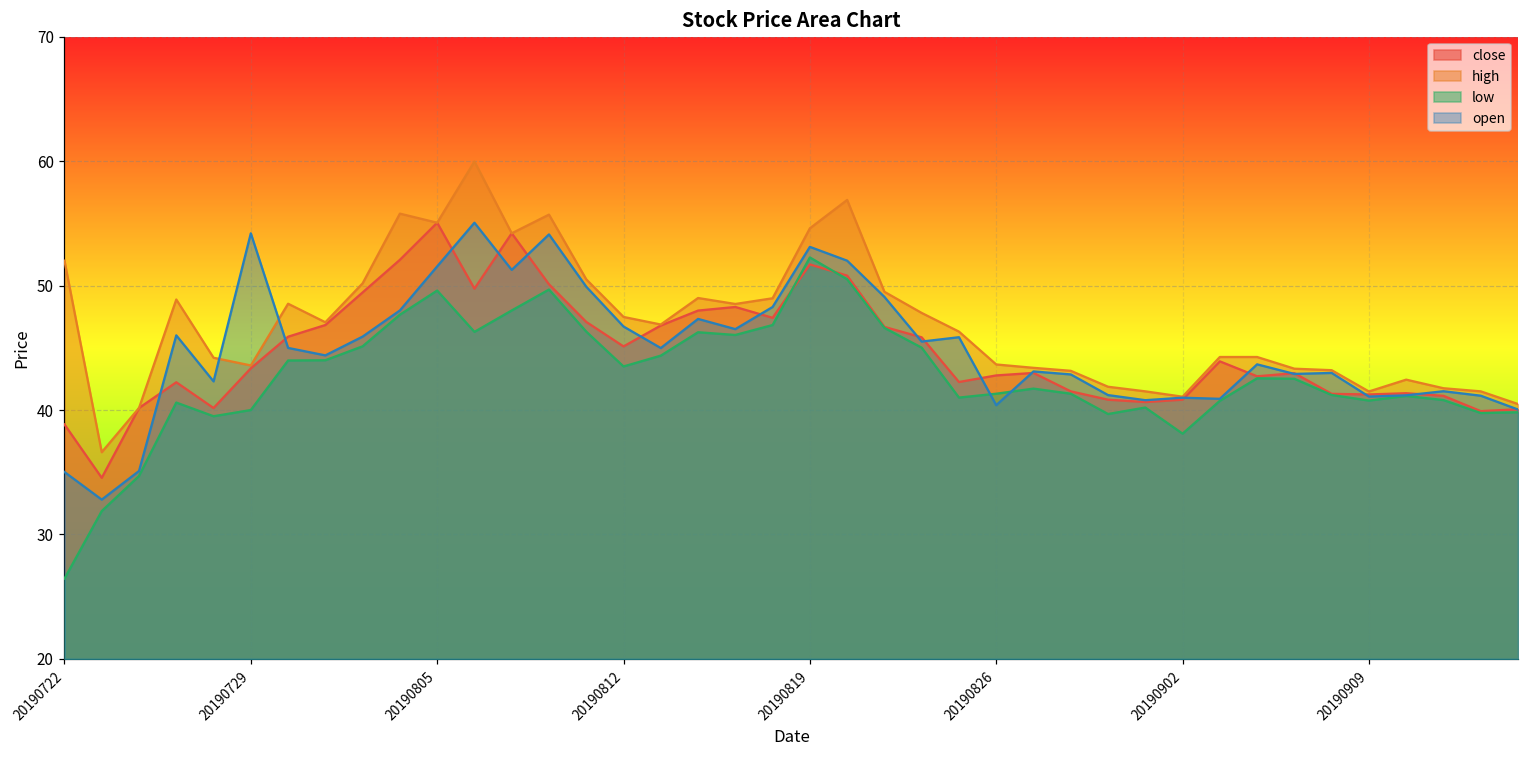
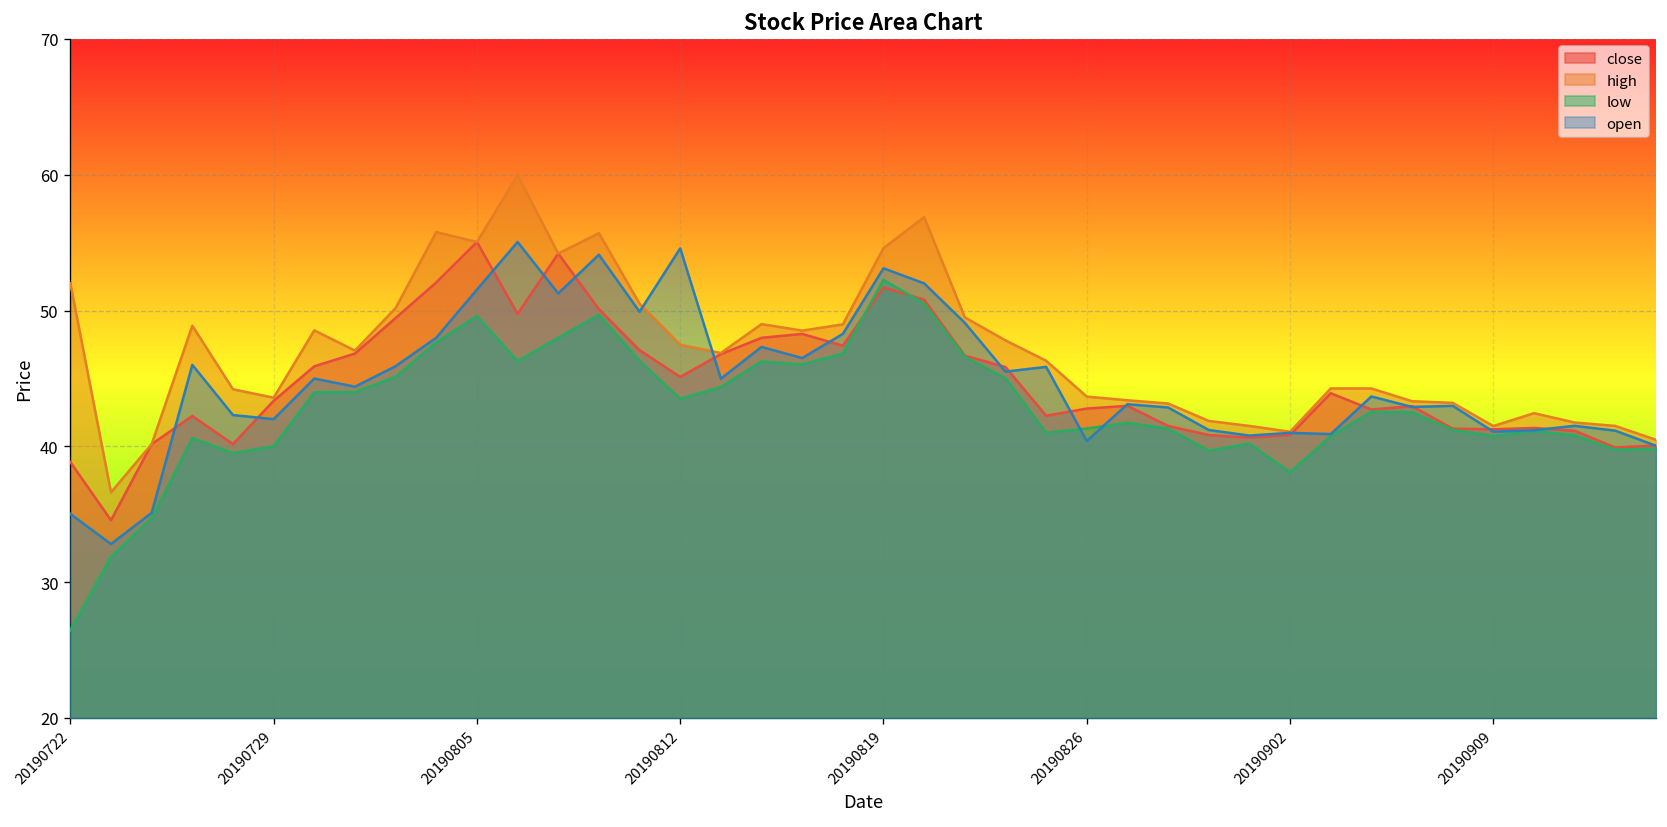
  {
    "low": {
      "20190722": 26.5,
      "20190729": 40.0,
      "20190805": 49.6,
      "20190812": 43.5,
      "20190819": 52.3,
      "20190826": 41.3,
      "20190902": 38.1,
      "20190909": 40.8
    },
    "open": {
      "20190722": 35.0,
-     "20190729": 54.2,
+     "20190729": 42.0,
      "20190805": 51.5,
-     "20190812": 46.7,
+     "20190812": 54.6,
      "20190819": 53.1,
      "20190826": 40.4
    }
  }
